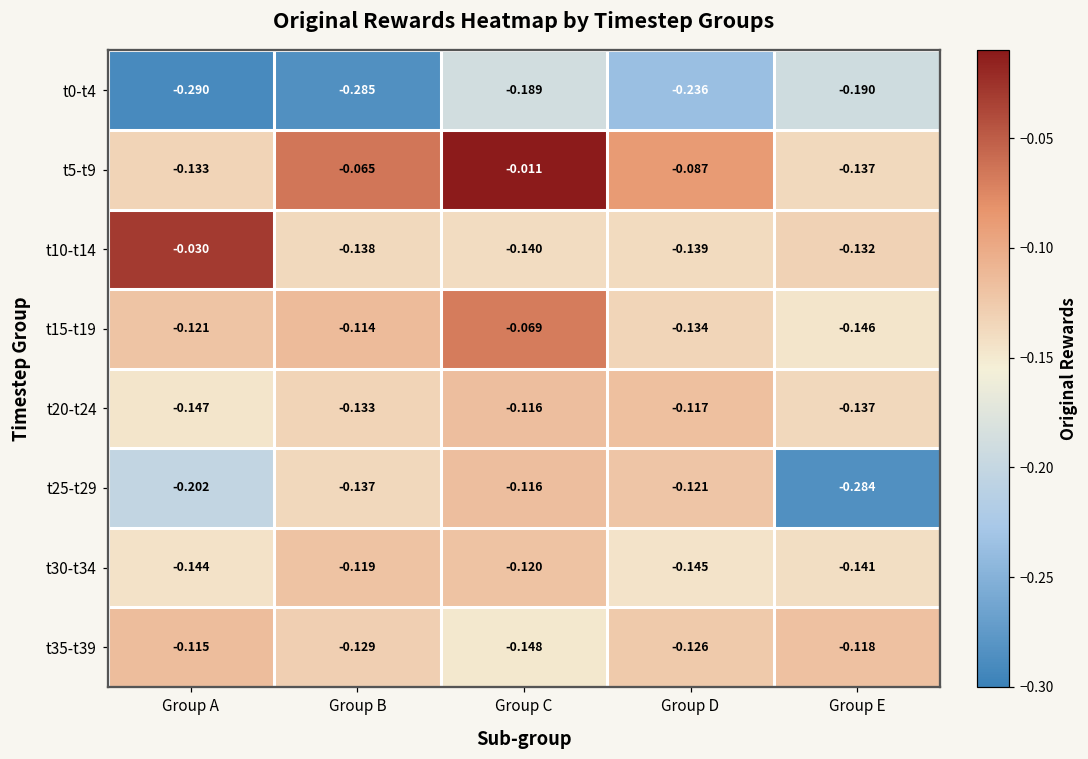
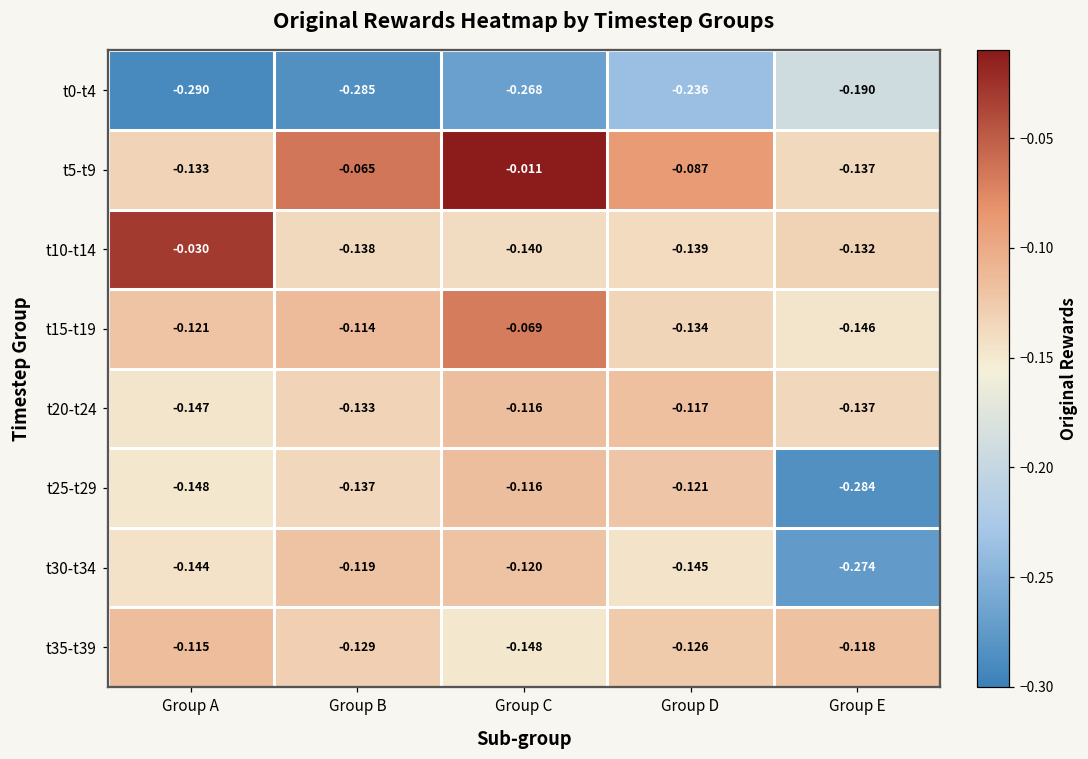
  {
    "t0-t4": {
      "Group A": -0.290,
      "Group B": -0.285,
-     "Group C": -0.189,
+     "Group C": -0.268,
      "Group D": -0.236,
      "Group E": -0.190
    },
    "t5-t9": {
      "Group A": -0.133,
      "Group B": -0.065,
      "Group C": -0.011,
      "Group D": -0.087,
      "Group E": -0.137
    },
    "t10-t14": {
      "Group A": -0.030,
      "Group B": -0.138,
      "Group C": -0.140,
      "Group D": -0.139,
      "Group E": -0.132
    },
    "t15-t19": {
      "Group A": -0.121,
      "Group B": -0.114,
      "Group C": -0.069,
      "Group D": -0.134,
      "Group E": -0.146
    },
    "t20-t24": {
      "Group A": -0.147,
      "Group B": -0.133,
      "Group C": -0.116,
      "Group D": -0.117,
      "Group E": -0.137
    },
    "t25-t29": {
-     "Group A": -0.202,
+     "Group A": -0.148,
      "Group B": -0.137,
      "Group C": -0.116,
      "Group D": -0.121,
      "Group E": -0.284
    },
    "t30-t34": {
      "Group A": -0.144,
      "Group B": -0.119,
      "Group C": -0.120,
      "Group D": -0.145,
-     "Group E": -0.141
+     "Group E": -0.274
    },
    "t35-t39": {
      "Group A": -0.115,
      "Group B": -0.129,
      "Group C": -0.148,
      "Group D": -0.126,
      "Group E": -0.118
    }
  }
